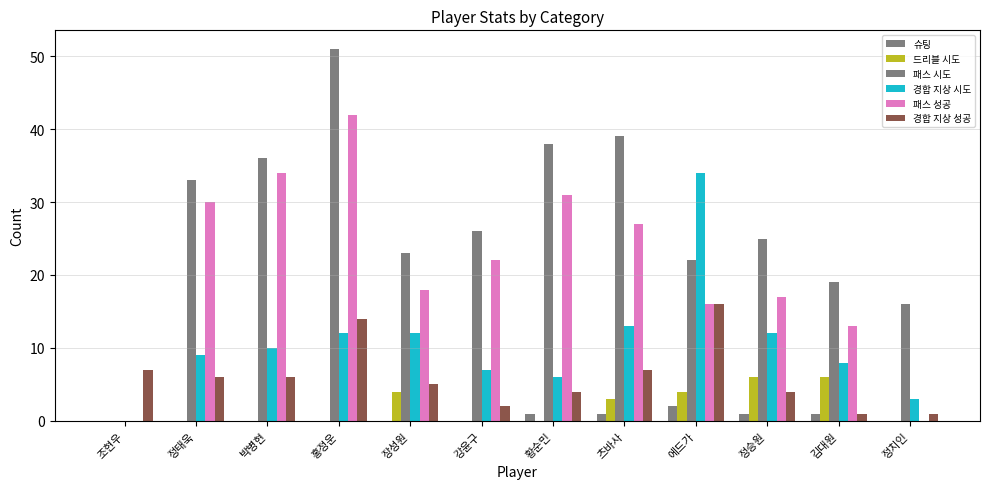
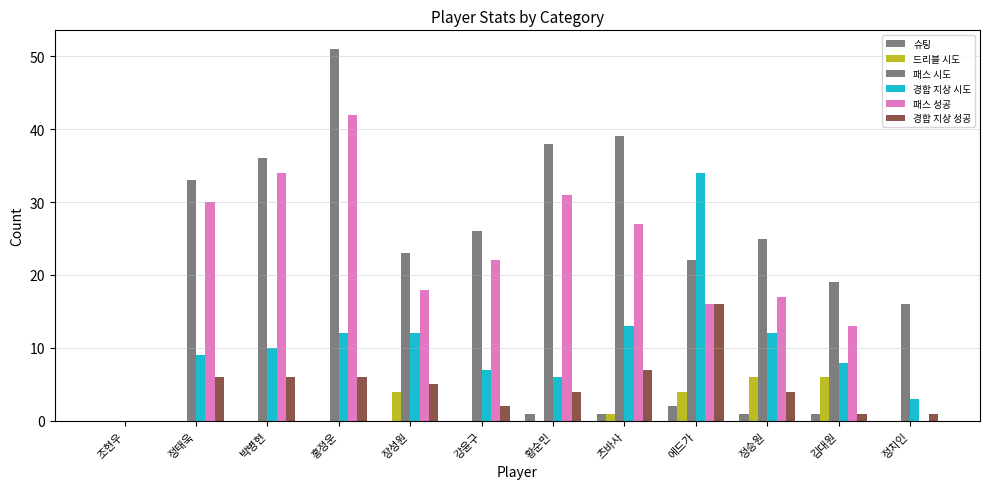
  {
    "드리블 시도": {
      "조현우": 0,
      "정태욱": 0,
      "박병현": 0,
      "홍정운": 0,
      "장성원": 4,
      "강윤구": 0,
      "황순민": 0,
-     "츠바사": 3,
+     "츠바사": 1,
      "에드가": 4,
      "정승원": 6,
      "김대원": 6,
      "정치인": 0
    },
    "경합 지상 시도": {
      "조현우": 0,
      "정태욱": 9,
      "박병현": 10,
      "홍정운": 12,
      "장성원": 12,
      "강윤구": 7,
      "황순민": 6,
      "츠바사": 13,
      "에드가": 34,
      "정승원": 12,
      "김대원": 8,
      "정치인": 3
    },
    "패스 성공": {
      "조현우": 0,
      "정태욱": 30,
      "박병현": 34,
      "홍정운": 42,
      "장성원": 18,
      "강윤구": 22,
      "황순민": 31,
      "츠바사": 27,
      "에드가": 16,
      "정승원": 17,
      "김대원": 13,
      "정치인": 0
    },
    "경합 지상 성공": {
-     "조현우": 7,
+     "조현우": 0,
      "정태욱": 6,
      "박병현": 6,
-     "홍정운": 14,
+     "홍정운": 6,
      "장성원": 5,
      "강윤구": 2,
      "황순민": 4,
      "츠바사": 7,
      "에드가": 16,
      "정승원": 4,
      "김대원": 1,
      "정치인": 1
    }
  }
